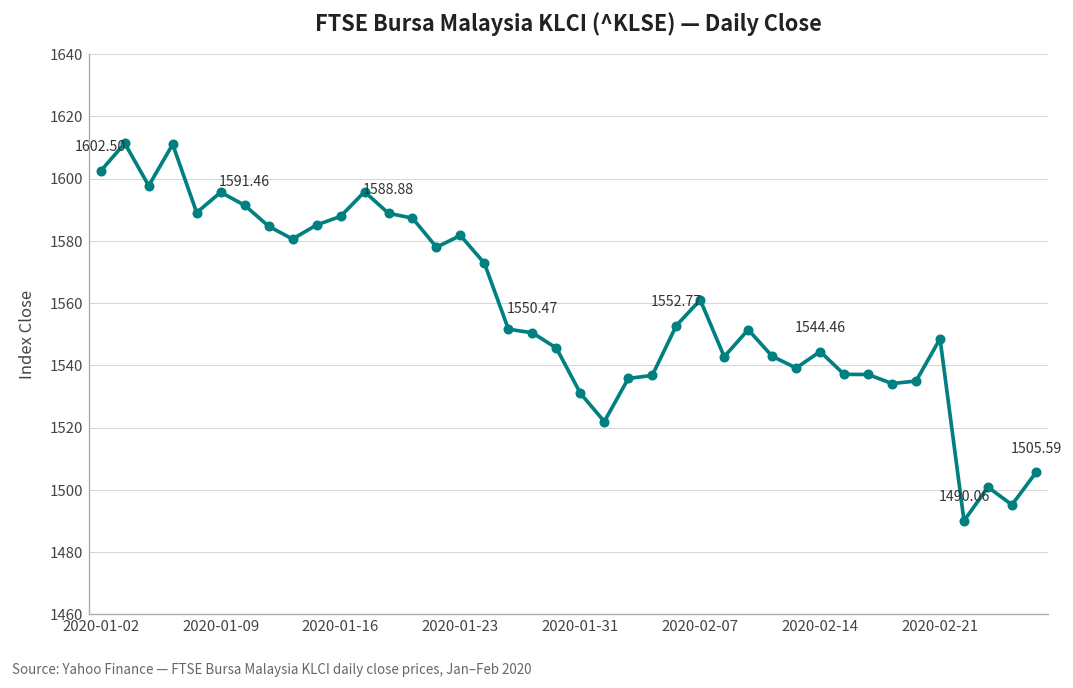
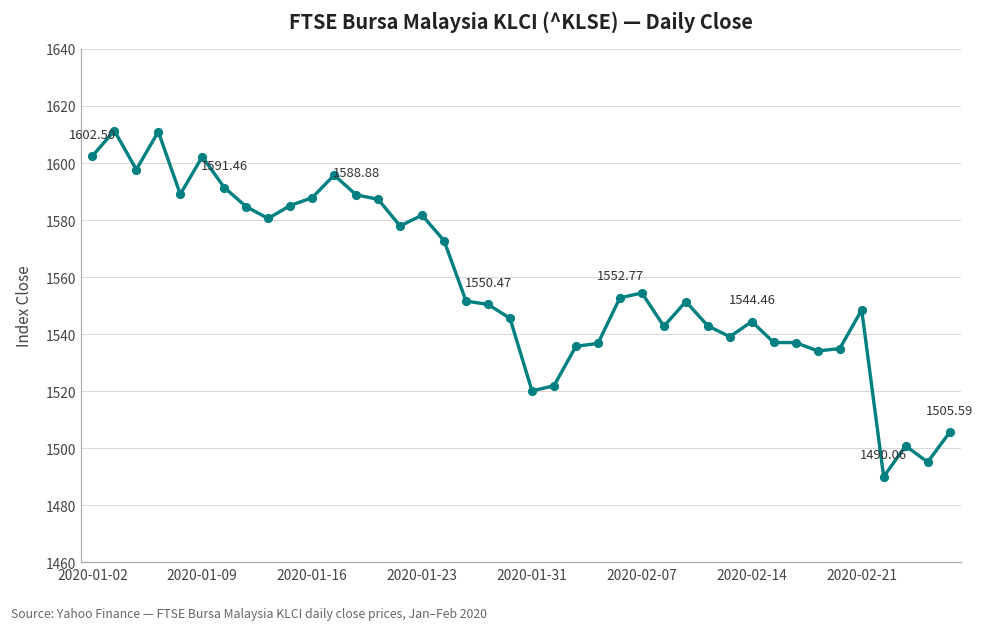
  {
-   "2020-01-09": 1596,
+   "2020-01-09": 1602,
    "2020-01-16": 1588,
    "2020-01-23": 1582,
-   "2020-01-31": 1531,
-   "2020-02-07": 1561,
+   "2020-01-31": 1520,
+   "2020-02-07": 1554,
    "2020-02-21": 1549
  }
